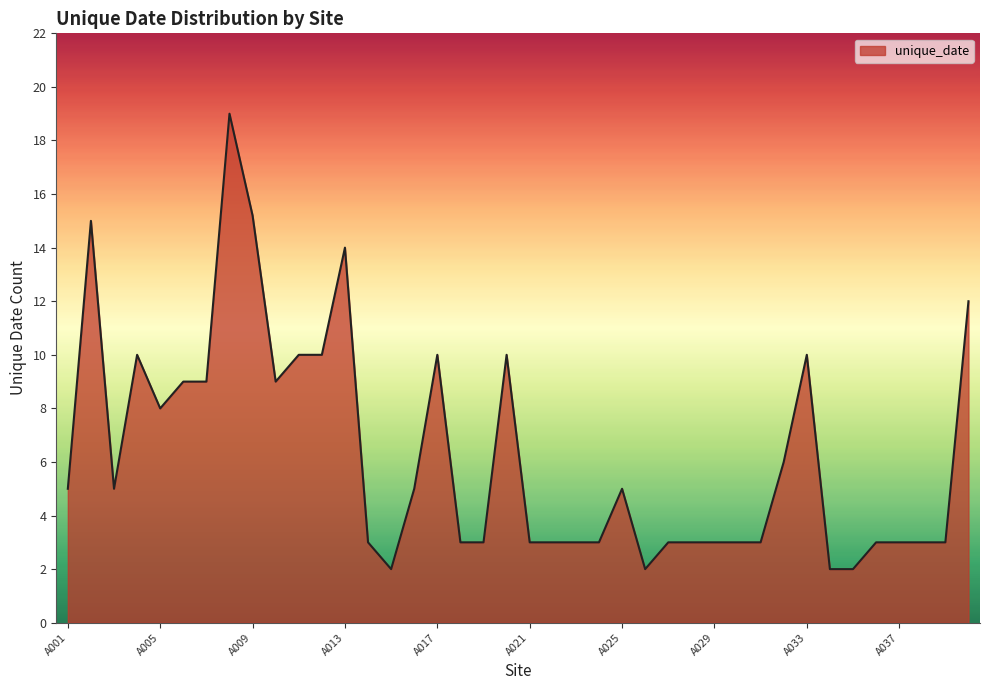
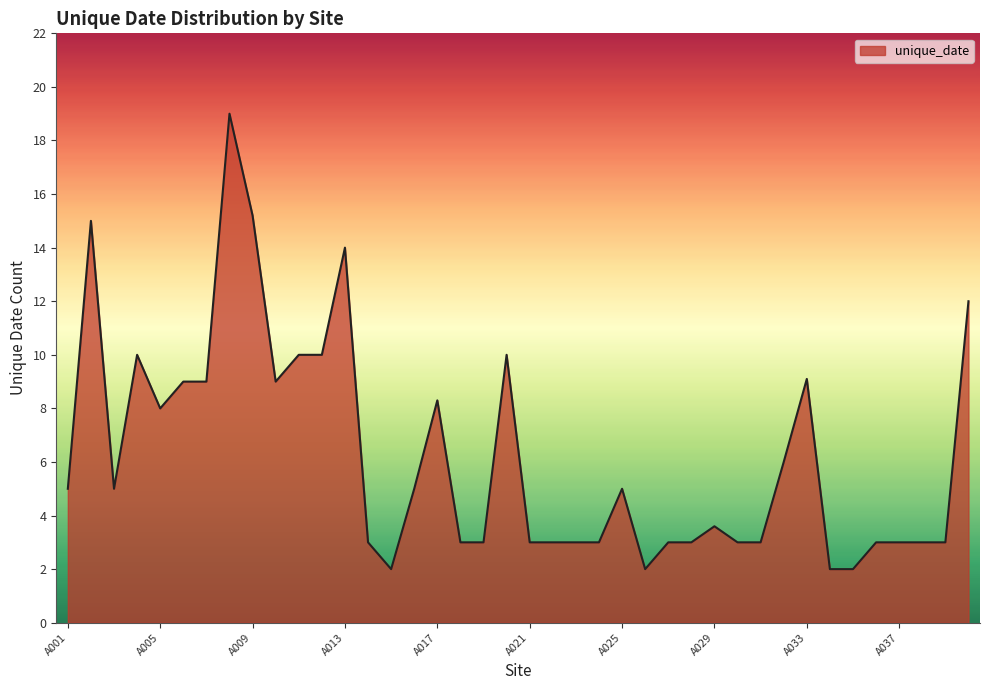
  {
    "A001": 5.0,
    "A005": 8.0,
    "A009": 15.2,
    "A013": 14.0,
-   "A017": 10.0,
+   "A017": 8.3,
    "A021": 3.0,
    "A025": 5.0,
-   "A029": 3.0,
-   "A033": 10.0,
+   "A029": 3.6,
+   "A033": 9.1,
    "A037": 3.0
  }
